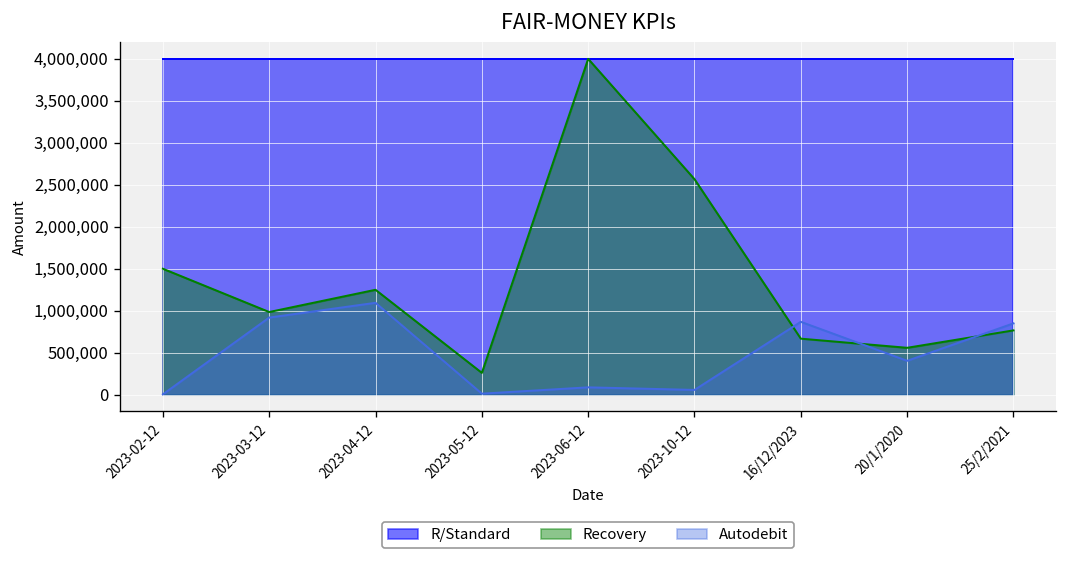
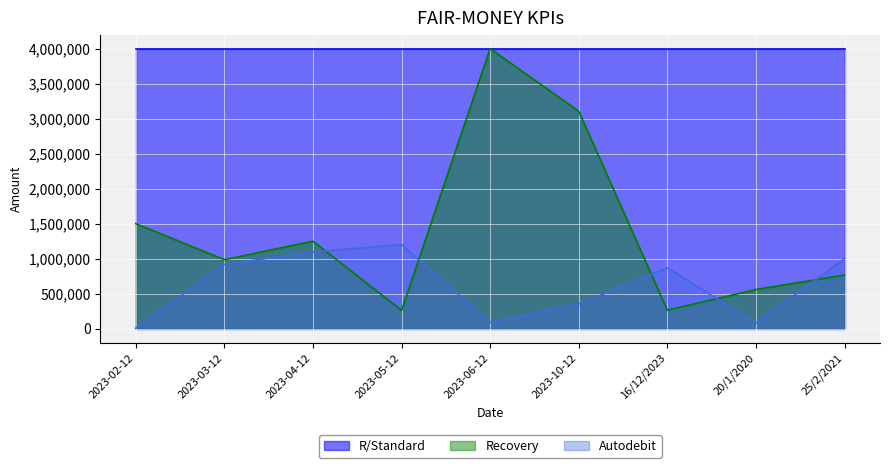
  {
    "R/Standard": {
      "2023-02-12": "4,000,000",
      "2023-03-12": "4,000,000",
      "2023-04-12": "4,000,000",
      "2023-05-12": "4,000,000",
      "2023-10-12": "4,000,000",
      "16/12/2023": "4,000,000",
      "20/1/2020": "4,000,000",
      "25/2/2021": "4,000,000"
    },
    "Recovery": {
      "2023-02-12": "1,500,000",
      "2023-03-12": "1,000,000",
      "2023-04-12": "1,200,000",
      "2023-05-12": "300,000",
-     "2023-10-12": "2,600,000",
-     "16/12/2023": "700,000",
+     "2023-10-12": "3,100,000",
+     "16/12/2023": "300,000",
      "20/1/2020": "600,000",
      "25/2/2021": "800,000"
    },
    "Autodebit": {
      "2023-02-12": "0",
      "2023-03-12": "900,000",
      "2023-04-12": "1,100,000",
-     "2023-05-12": "0",
+     "2023-05-12": "1,200,000",
      "2023-06-12": "100,000",
-     "2023-10-12": "100,000",
+     "2023-10-12": "300,000",
      "16/12/2023": "900,000",
-     "20/1/2020": "400,000",
-     "25/2/2021": "800,000"
+     "20/1/2020": "100,000",
+     "25/2/2021": "1,000,000"
    }
  }
